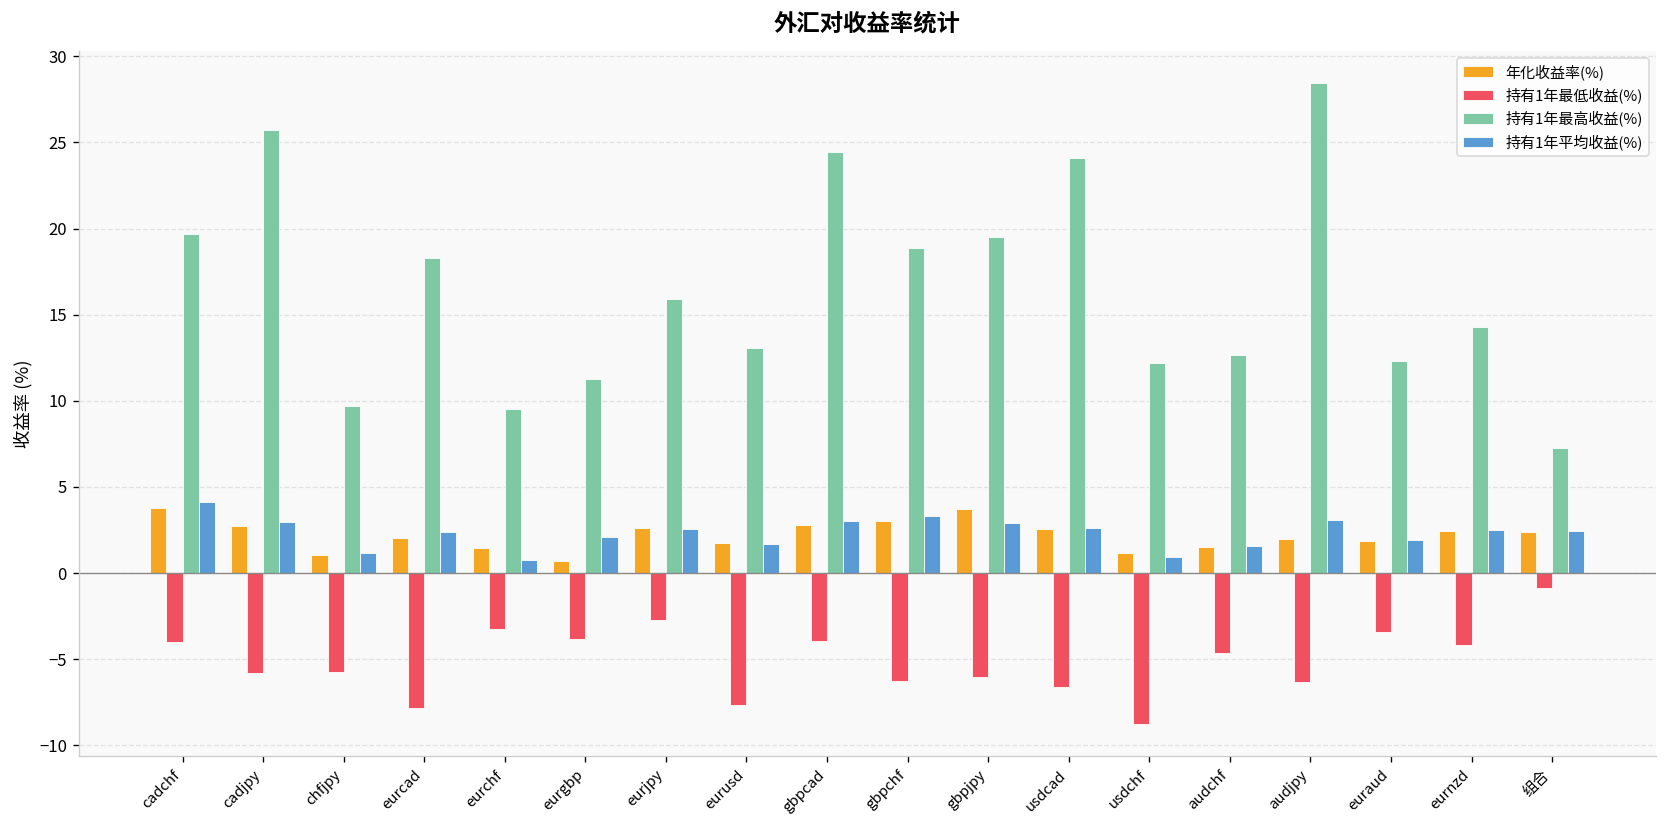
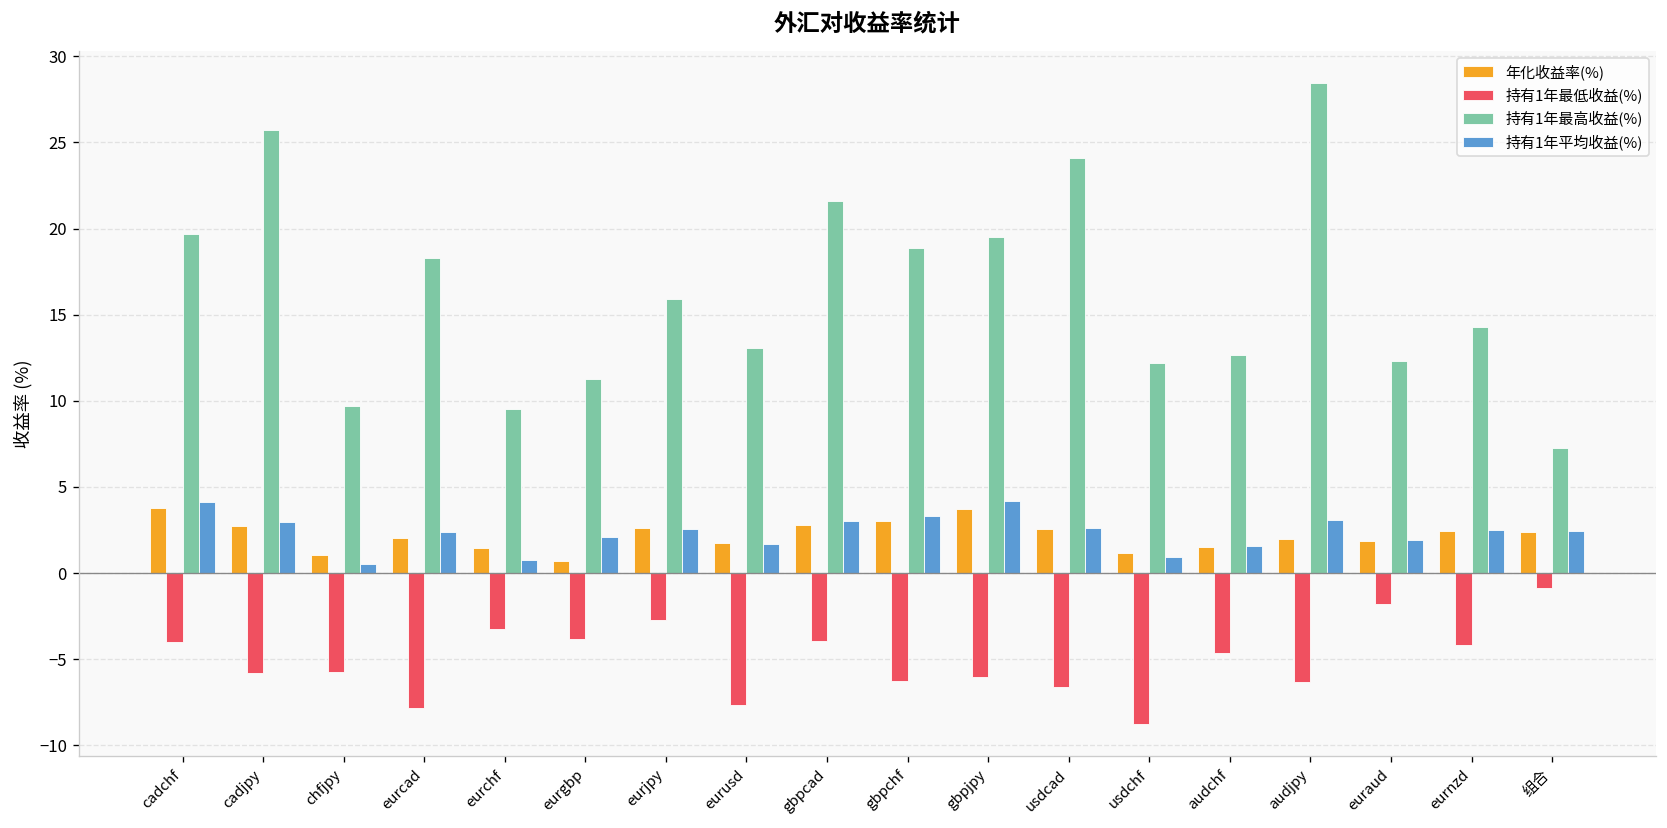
  {
    "年化收益率(%)": {
      "cadchf": 3.8,
      "cadjpy": 2.7,
      "chfjpy": 1.1,
      "eurcad": 2.0,
      "eurchf": 1.4,
      "eurgbp": 0.7,
      "eurjpy": 2.6,
      "eurusd": 1.7,
      "gbpcad": 2.8,
      "gbpchf": 3.0,
      "gbpjpy": 3.7,
      "usdcad": 2.6,
      "usdchf": 1.2,
      "audchf": 1.5,
      "audjpy": 2.0,
      "euraud": 1.9,
      "eurnzd": 2.4,
      "组合": 2.4
    },
    "持有1年最低收益(%)": {
      "cadchf": -4.0,
      "cadjpy": -5.8,
      "chfjpy": -5.7,
      "eurcad": -7.8,
      "eurchf": -3.2,
      "eurgbp": -3.8,
      "eurjpy": -2.8,
      "eurusd": -7.7,
      "gbpcad": -3.9,
      "gbpchf": -6.3,
      "gbpjpy": -6.0,
      "usdcad": -6.6,
      "usdchf": -8.8,
      "audchf": -4.7,
      "audjpy": -6.3,
-     "euraud": -3.5,
+     "euraud": -1.8,
      "eurnzd": -4.2,
      "组合": -0.8
    },
    "持有1年最高收益(%)": {
      "cadchf": 19.7,
      "cadjpy": 25.7,
      "chfjpy": 9.7,
      "eurcad": 18.3,
      "eurchf": 9.5,
      "eurgbp": 11.3,
      "eurjpy": 15.9,
      "eurusd": 13.1,
-     "gbpcad": 24.5,
+     "gbpcad": 21.6,
      "gbpchf": 18.9,
      "gbpjpy": 19.5,
      "usdcad": 24.1,
      "usdchf": 12.2,
      "audchf": 12.7,
      "audjpy": 28.5,
      "euraud": 12.3,
      "eurnzd": 14.3,
      "组合": 7.3
    },
    "持有1年平均收益(%)": {
      "cadchf": 4.1,
      "cadjpy": 3.0,
-     "chfjpy": 1.2,
+     "chfjpy": 0.5,
      "eurcad": 2.4,
      "eurchf": 0.8,
      "eurgbp": 2.1,
      "eurjpy": 2.5,
      "eurusd": 1.7,
      "gbpcad": 3.0,
      "gbpchf": 3.3,
-     "gbpjpy": 2.9,
+     "gbpjpy": 4.2,
      "usdcad": 2.6,
      "usdchf": 0.9,
      "audchf": 1.6,
      "audjpy": 3.1,
      "euraud": 1.9,
      "eurnzd": 2.5,
      "组合": 2.4
    }
  }
